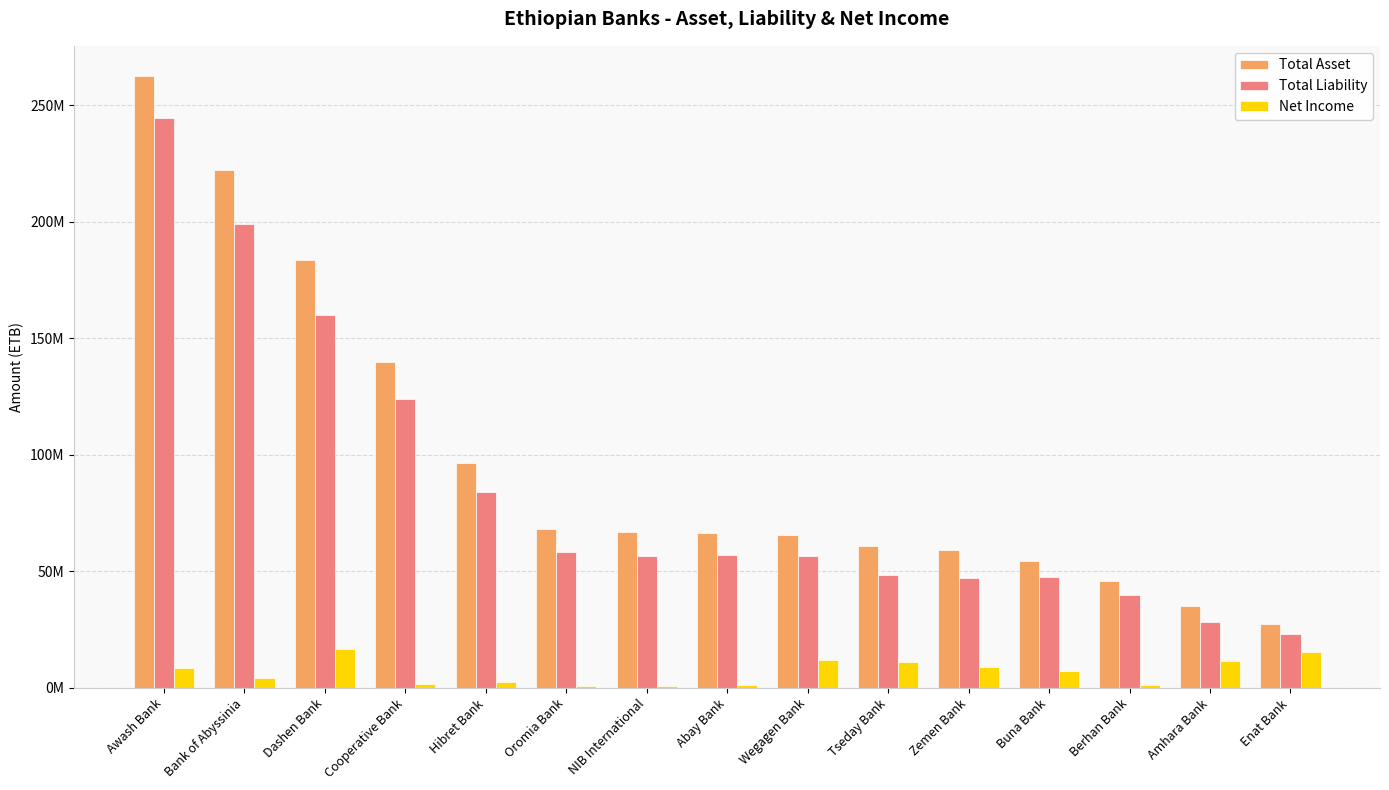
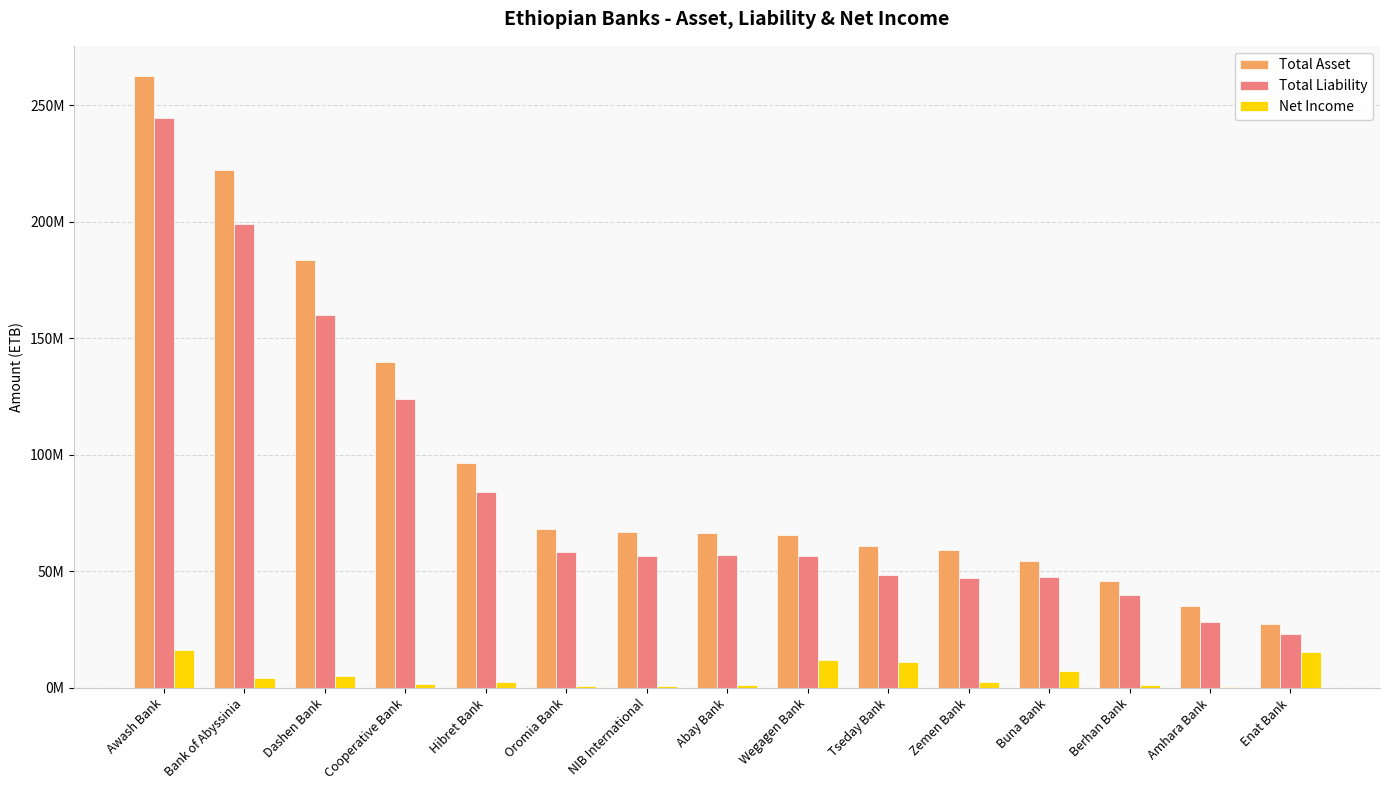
  {
    "Net Income": {
-     "Awash Bank": 9000000,
+     "Awash Bank": 16000000,
      "Bank of Abyssinia": 4000000,
-     "Dashen Bank": 17000000,
+     "Dashen Bank": 5000000,
      "Cooperative Bank": 2000000,
      "Hibret Bank": 2000000,
      "Wegagen Bank": 12000000,
      "Tseday Bank": 11000000,
-     "Zemen Bank": 9000000,
+     "Zemen Bank": 2000000,
      "Buna Bank": 7000000,
      "Berhan Bank": 1000000,
-     "Amhara Bank": 11000000,
+     "Amhara Bank": 1000000,
      "Enat Bank": 15000000
    }
  }
